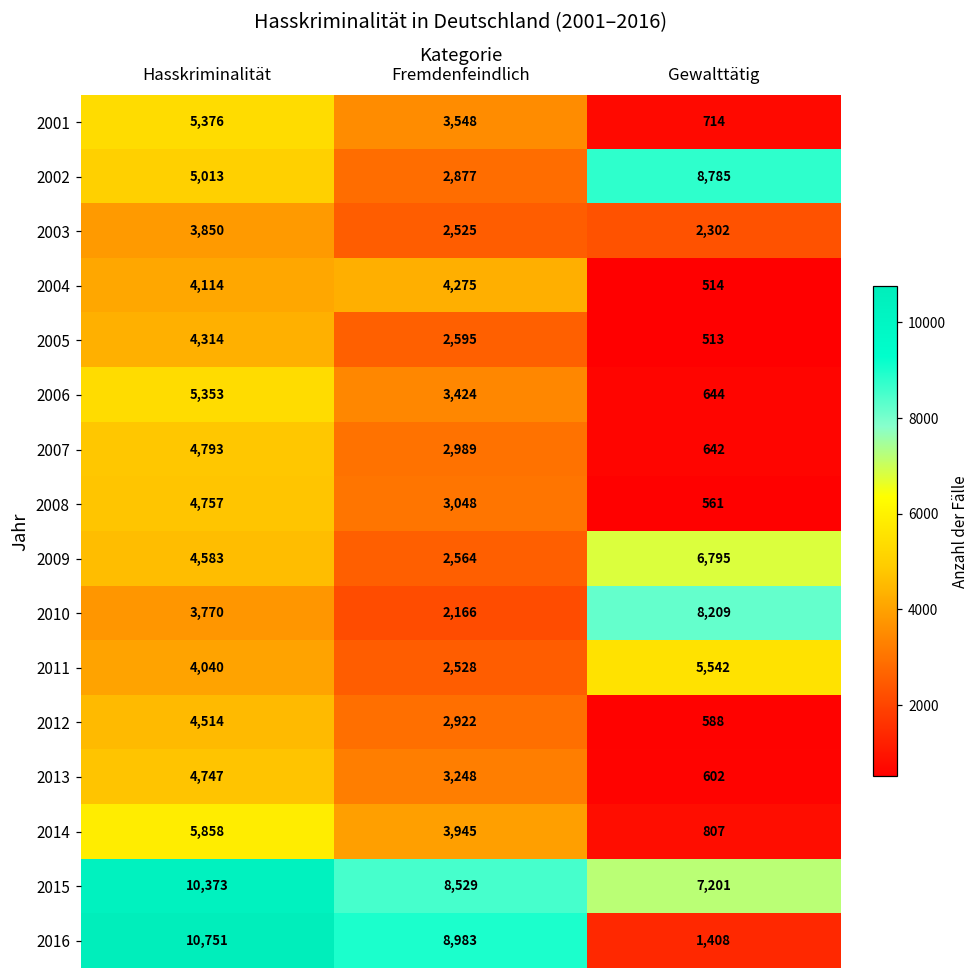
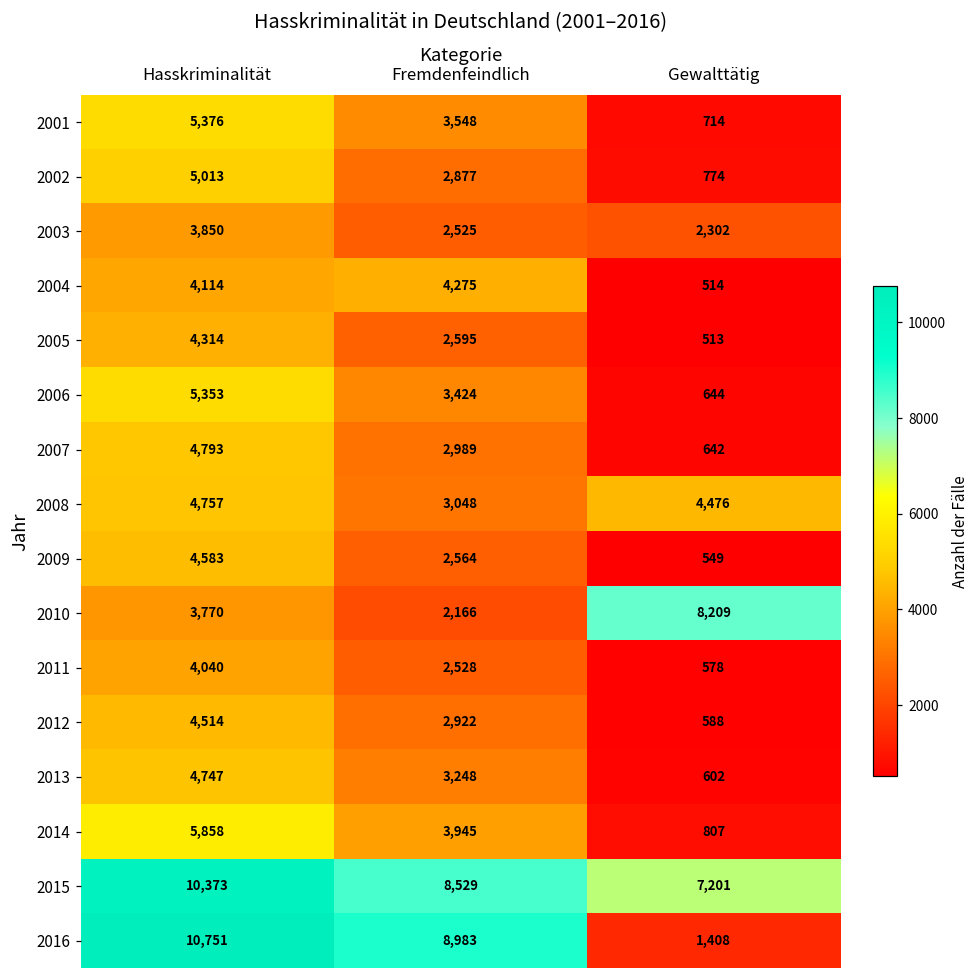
  {
    "2001": {
      "Hasskriminalität": "5,376",
      "Fremdenfeindlich": "3,548",
      "Gewalttätig": "714"
    },
    "2002": {
      "Hasskriminalität": "5,013",
      "Fremdenfeindlich": "2,877",
-     "Gewalttätig": "8,785"
+     "Gewalttätig": "774"
    },
    "2003": {
      "Hasskriminalität": "3,850",
      "Fremdenfeindlich": "2,525",
      "Gewalttätig": "2,302"
    },
    "2004": {
      "Hasskriminalität": "4,114",
      "Fremdenfeindlich": "4,275",
      "Gewalttätig": "514"
    },
    "2005": {
      "Hasskriminalität": "4,314",
      "Fremdenfeindlich": "2,595",
      "Gewalttätig": "513"
    },
    "2006": {
      "Hasskriminalität": "5,353",
      "Fremdenfeindlich": "3,424",
      "Gewalttätig": "644"
    },
    "2007": {
      "Hasskriminalität": "4,793",
      "Fremdenfeindlich": "2,989",
      "Gewalttätig": "642"
    },
    "2008": {
      "Hasskriminalität": "4,757",
      "Fremdenfeindlich": "3,048",
-     "Gewalttätig": "561"
+     "Gewalttätig": "4,476"
    },
    "2009": {
      "Hasskriminalität": "4,583",
      "Fremdenfeindlich": "2,564",
-     "Gewalttätig": "6,795"
+     "Gewalttätig": "549"
    },
    "2010": {
      "Hasskriminalität": "3,770",
      "Fremdenfeindlich": "2,166",
      "Gewalttätig": "8,209"
    },
    "2011": {
      "Hasskriminalität": "4,040",
      "Fremdenfeindlich": "2,528",
-     "Gewalttätig": "5,542"
+     "Gewalttätig": "578"
    },
    "2012": {
      "Hasskriminalität": "4,514",
      "Fremdenfeindlich": "2,922",
      "Gewalttätig": "588"
    },
    "2013": {
      "Hasskriminalität": "4,747",
      "Fremdenfeindlich": "3,248",
      "Gewalttätig": "602"
    },
    "2014": {
      "Hasskriminalität": "5,858",
      "Fremdenfeindlich": "3,945",
      "Gewalttätig": "807"
    },
    "2015": {
      "Hasskriminalität": "10,373",
      "Fremdenfeindlich": "8,529",
      "Gewalttätig": "7,201"
    },
    "2016": {
      "Hasskriminalität": "10,751",
      "Fremdenfeindlich": "8,983",
      "Gewalttätig": "1,408"
    }
  }
